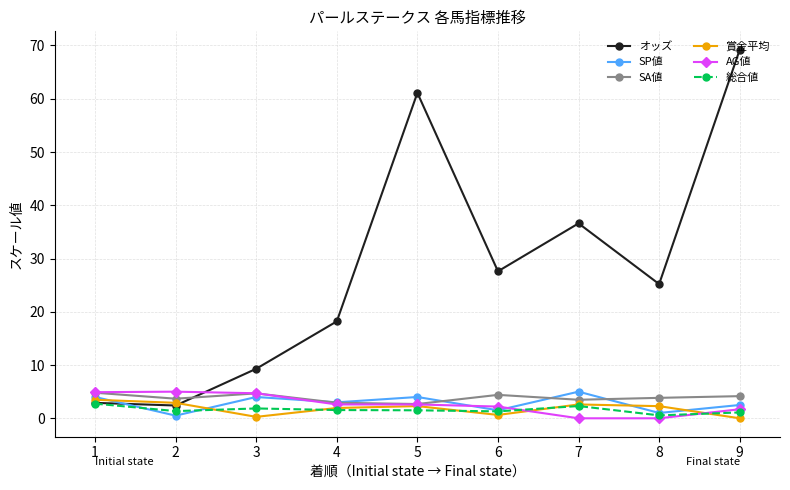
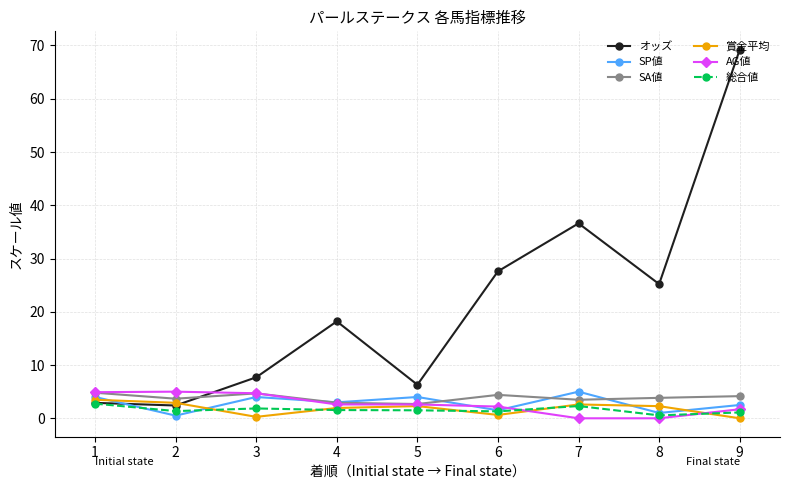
  {
    "オッズ": {
      "2": 2,
-     "3": 9,
+     "3": 8,
      "4": 18,
-     "5": 61,
+     "5": 6,
      "6": 28,
      "7": 37,
      "8": 25,
      "9": 69
    },
    "SP値": {
      "1": 4,
      "2": 1,
      "3": 4,
      "5": 4,
      "7": 5,
      "9": 3
    },
    "SA値": {
      "2": 4,
      "6": 4,
      "7": 3,
      "8": 4,
      "9": 4
    },
    "賞金平均": {
      "1": 3,
      "2": 3,
      "3": 0,
      "6": 1,
      "8": 2,
      "9": 0
    },
    "AG値": {
      "2": 5,
      "6": 2,
      "7": 0,
      "8": 0,
      "9": 2
    },
    "総合値": {
      "2": 1,
      "3": 2,
      "5": 2,
      "9": 1
    }
  }
